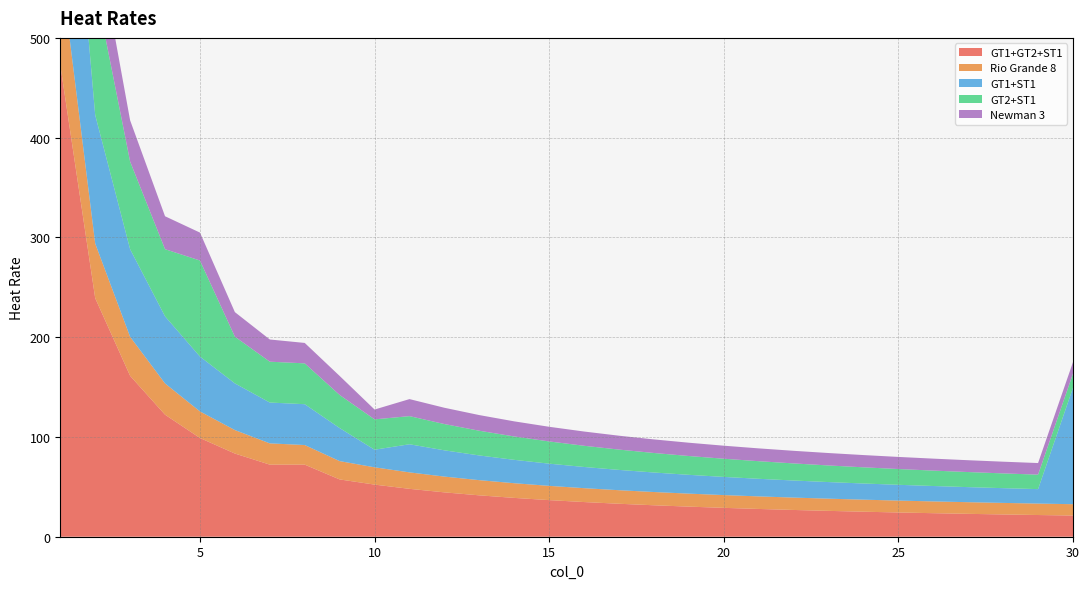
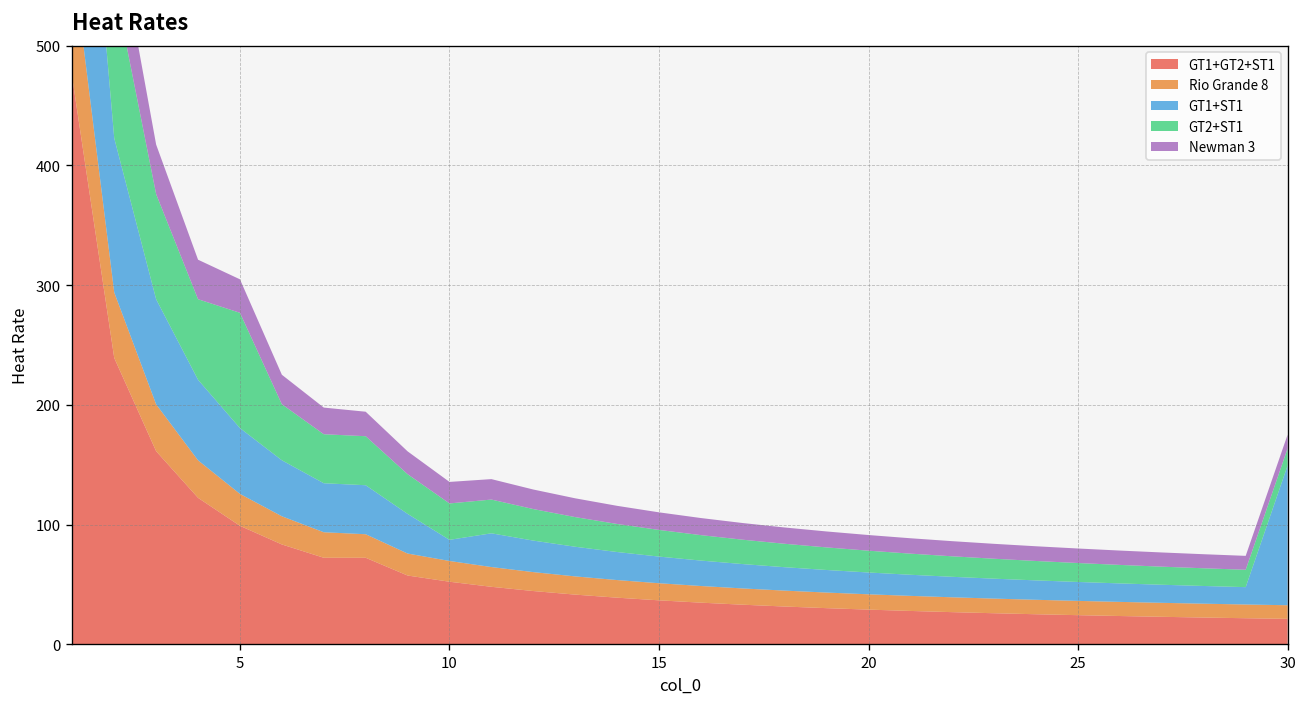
  {
    "GT1+ST1": {
      "5": 50,
      "10": 20,
      "15": 20,
      "20": 20,
      "25": 20,
      "30": 120
    },
    "GT2+ST1": {
      "5": 100,
      "10": 30,
      "15": 20,
      "20": 20,
      "25": 20,
      "30": 10
    },
    "Newman 3": {
      "5": 30,
-     "10": 10,
+     "10": 20,
      "15": 10,
      "20": 10,
      "25": 10,
      "30": 10
    }
  }
